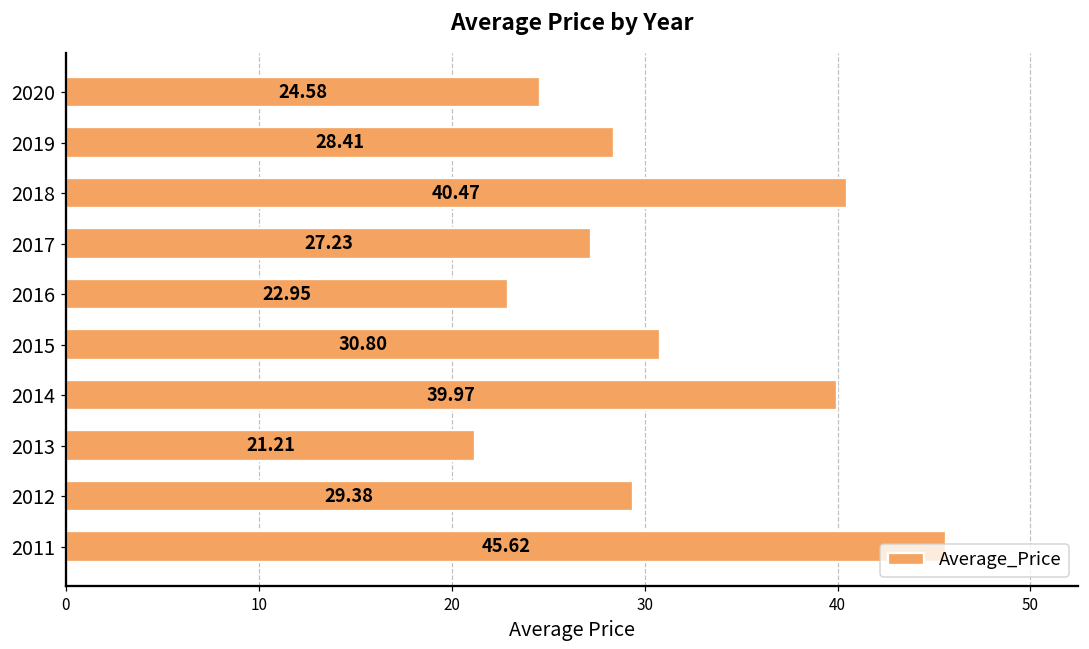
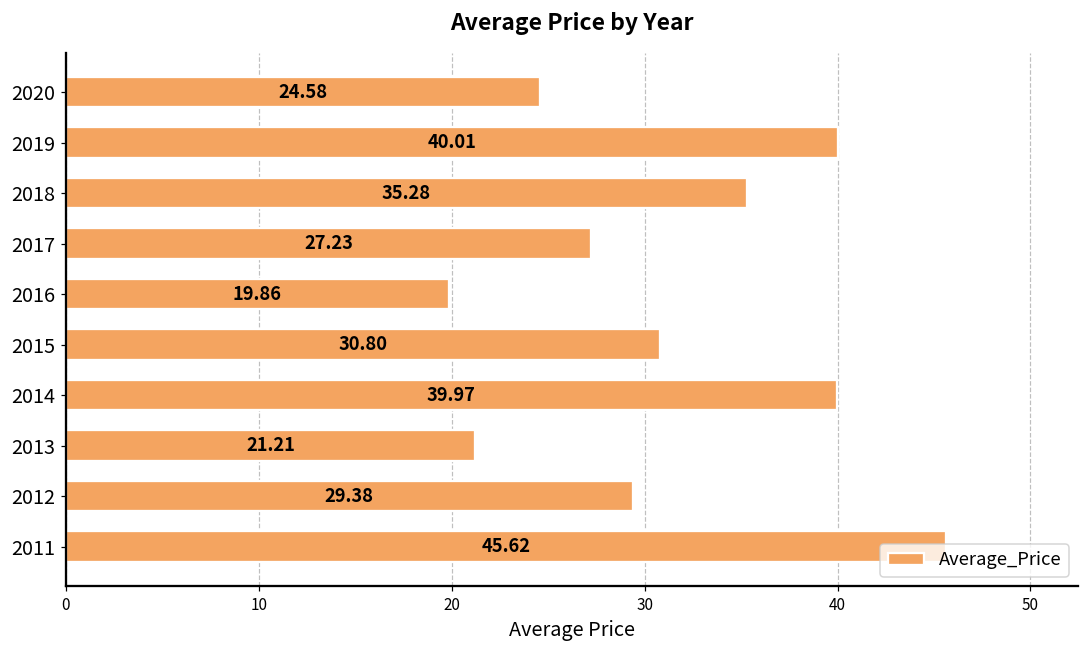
  {
    "2020": 24.58,
-   "2019": 28.41,
-   "2018": 40.47,
+   "2019": 40.01,
+   "2018": 35.28,
    "2017": 27.23,
-   "2016": 22.95,
+   "2016": 19.86,
    "2015": 30.80,
    "2014": 39.97,
    "2013": 21.21,
    "2012": 29.38
  }
